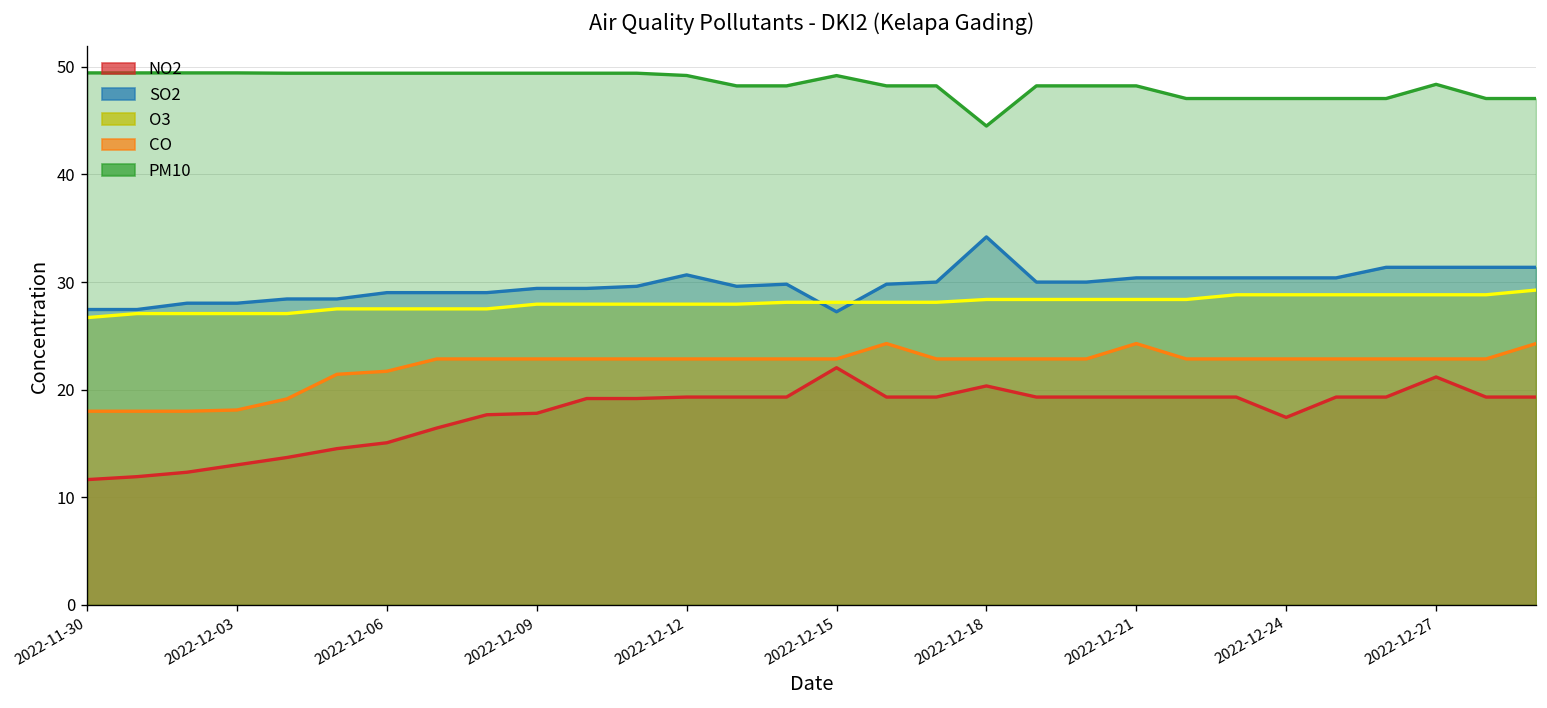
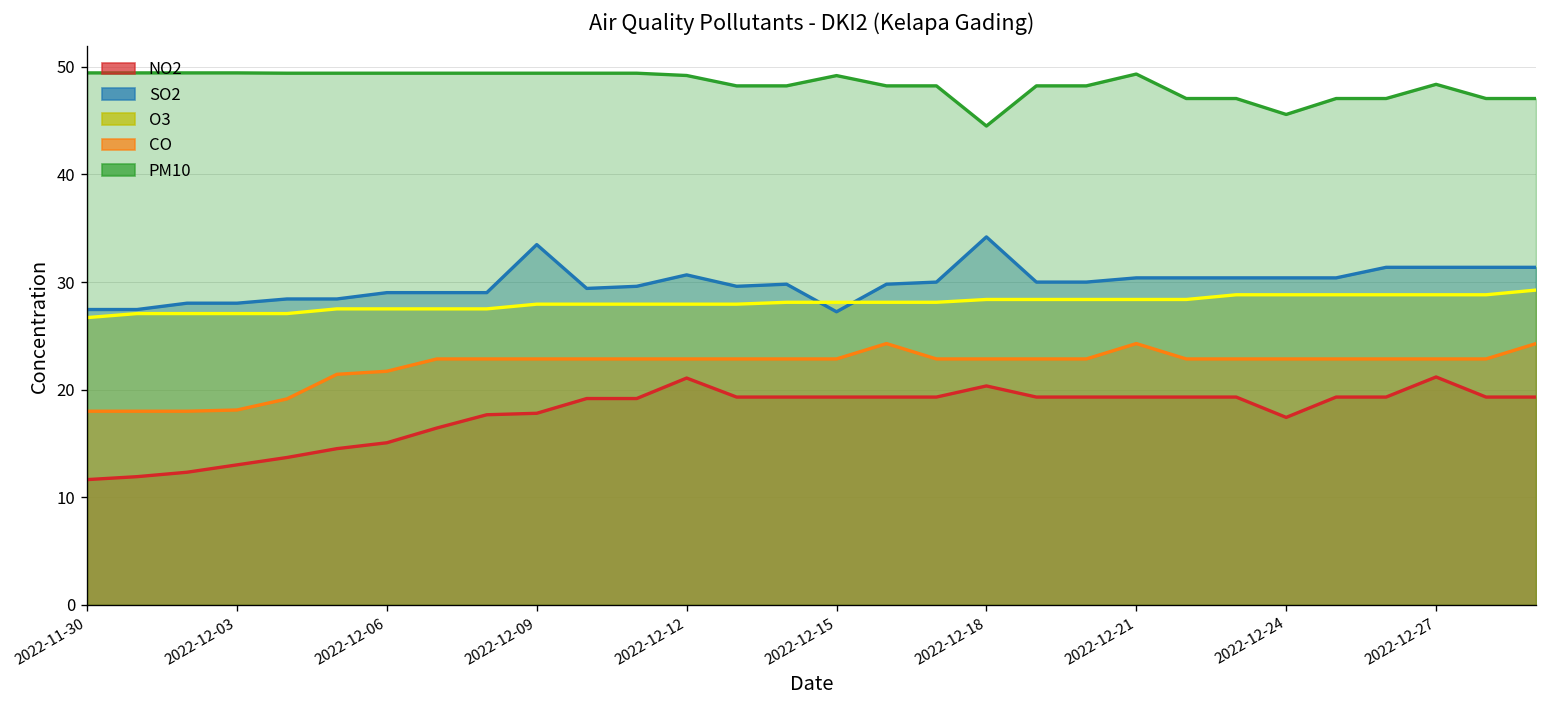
  {
    "NO2": {
      "2022-11-30": 12,
      "2022-12-03": 13,
      "2022-12-06": 15,
      "2022-12-09": 18,
-     "2022-12-12": 19,
-     "2022-12-15": 22,
+     "2022-12-12": 21,
+     "2022-12-15": 19,
      "2022-12-18": 20,
      "2022-12-21": 19,
      "2022-12-24": 17,
      "2022-12-27": 21
    },
    "SO2": {
      "2022-11-30": 27,
      "2022-12-03": 28,
      "2022-12-06": 29,
-     "2022-12-09": 29,
+     "2022-12-09": 33,
      "2022-12-12": 31,
      "2022-12-15": 27,
      "2022-12-18": 34,
      "2022-12-21": 30,
      "2022-12-24": 30,
      "2022-12-27": 31
    },
    "PM10": {
      "2022-11-30": 49,
      "2022-12-03": 49,
      "2022-12-06": 49,
      "2022-12-09": 49,
      "2022-12-12": 49,
      "2022-12-15": 49,
      "2022-12-18": 45,
-     "2022-12-21": 48,
-     "2022-12-24": 47,
+     "2022-12-21": 49,
+     "2022-12-24": 46,
      "2022-12-27": 48
    }
  }
